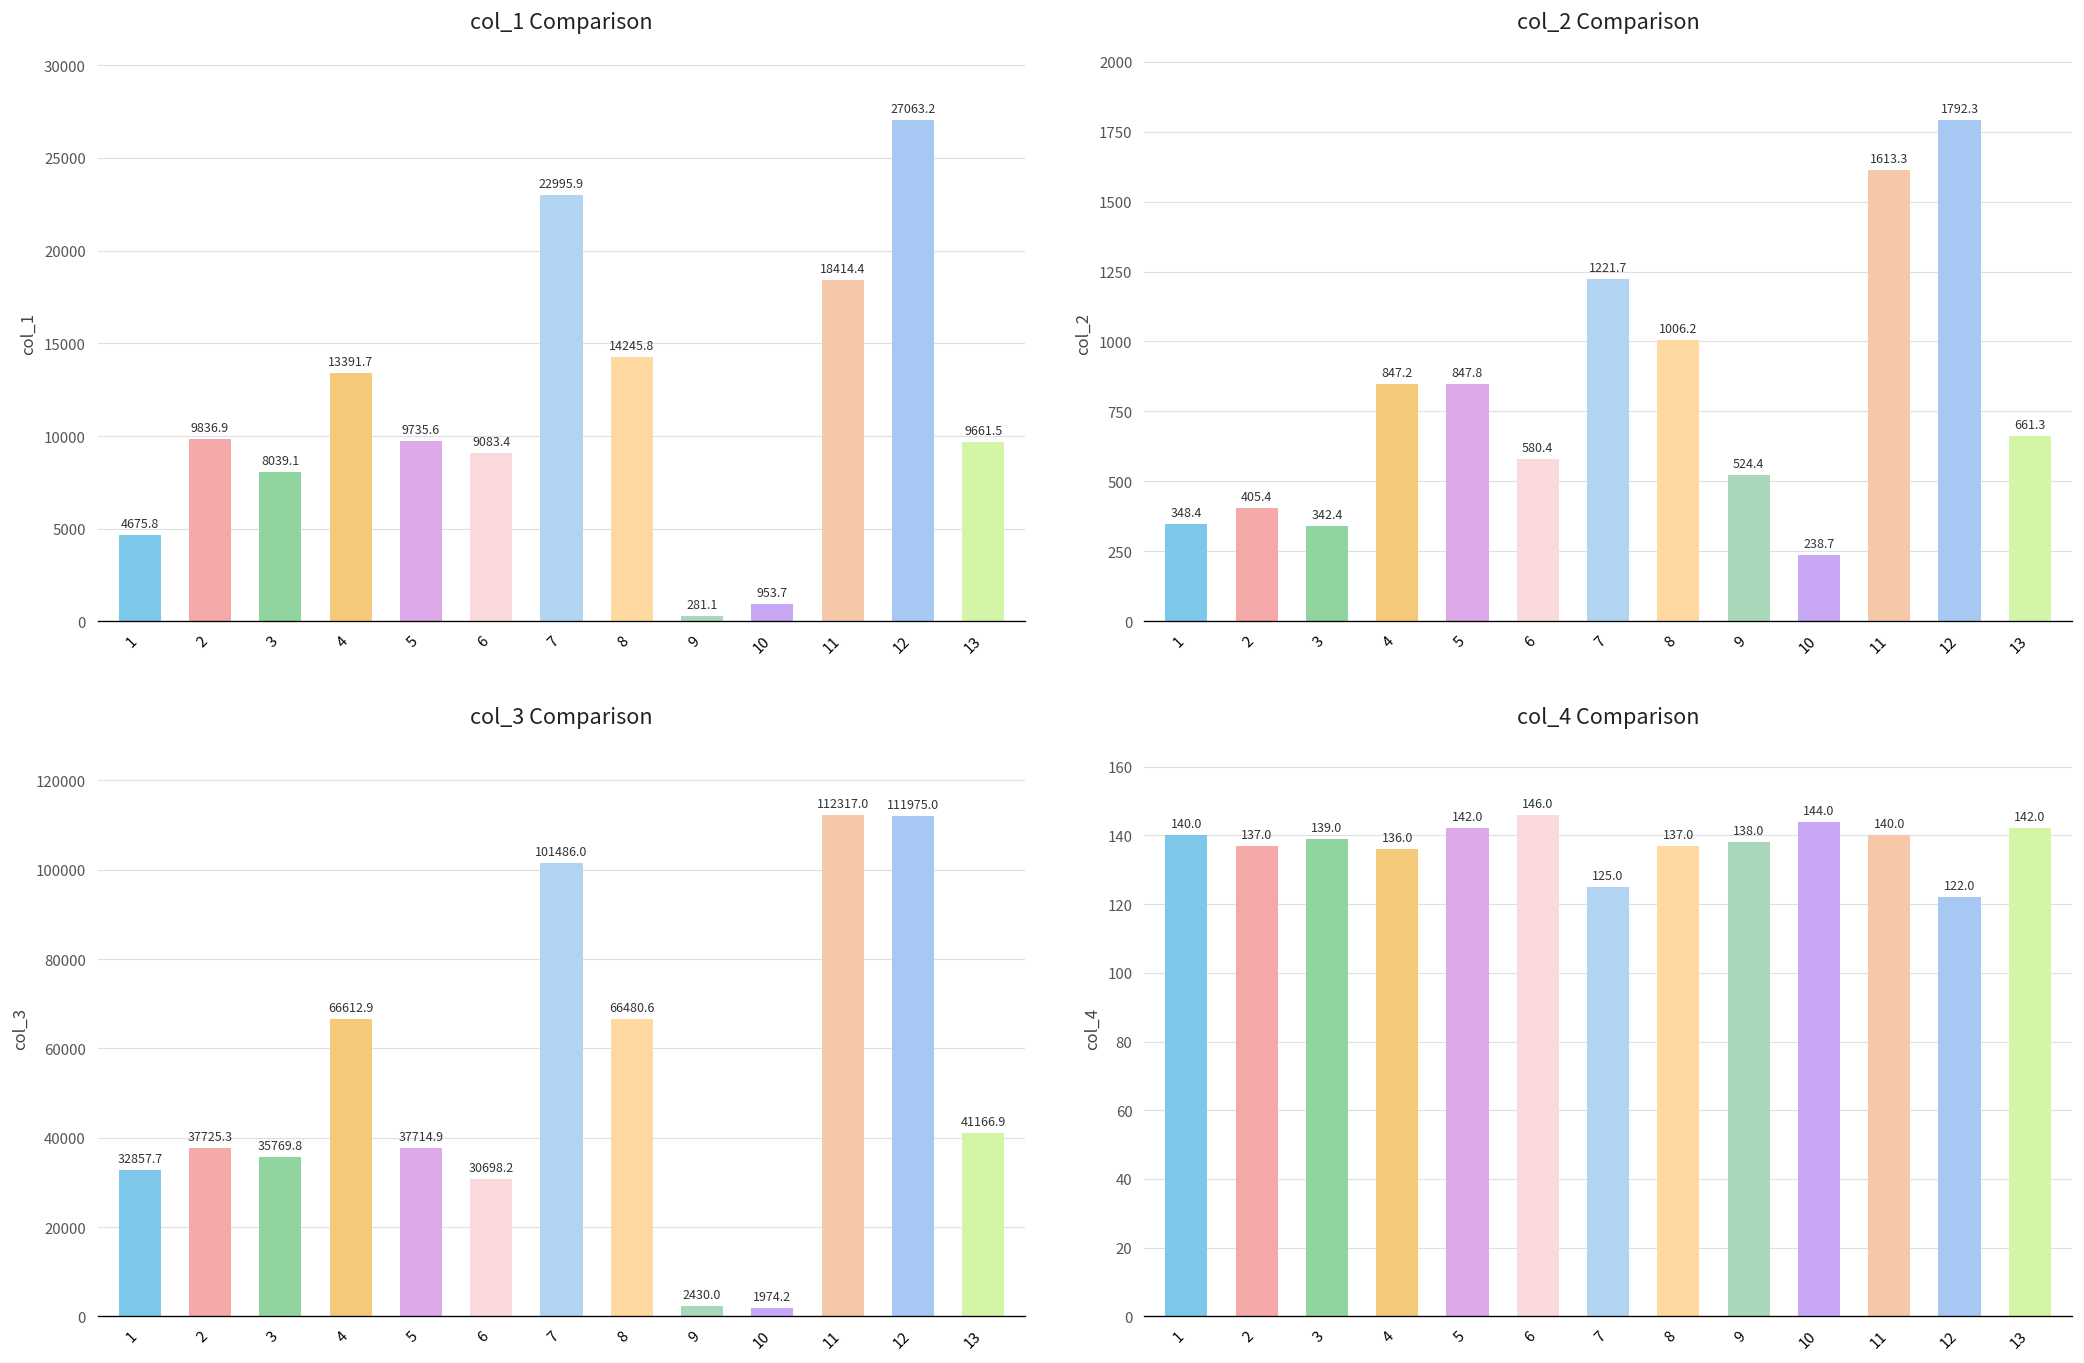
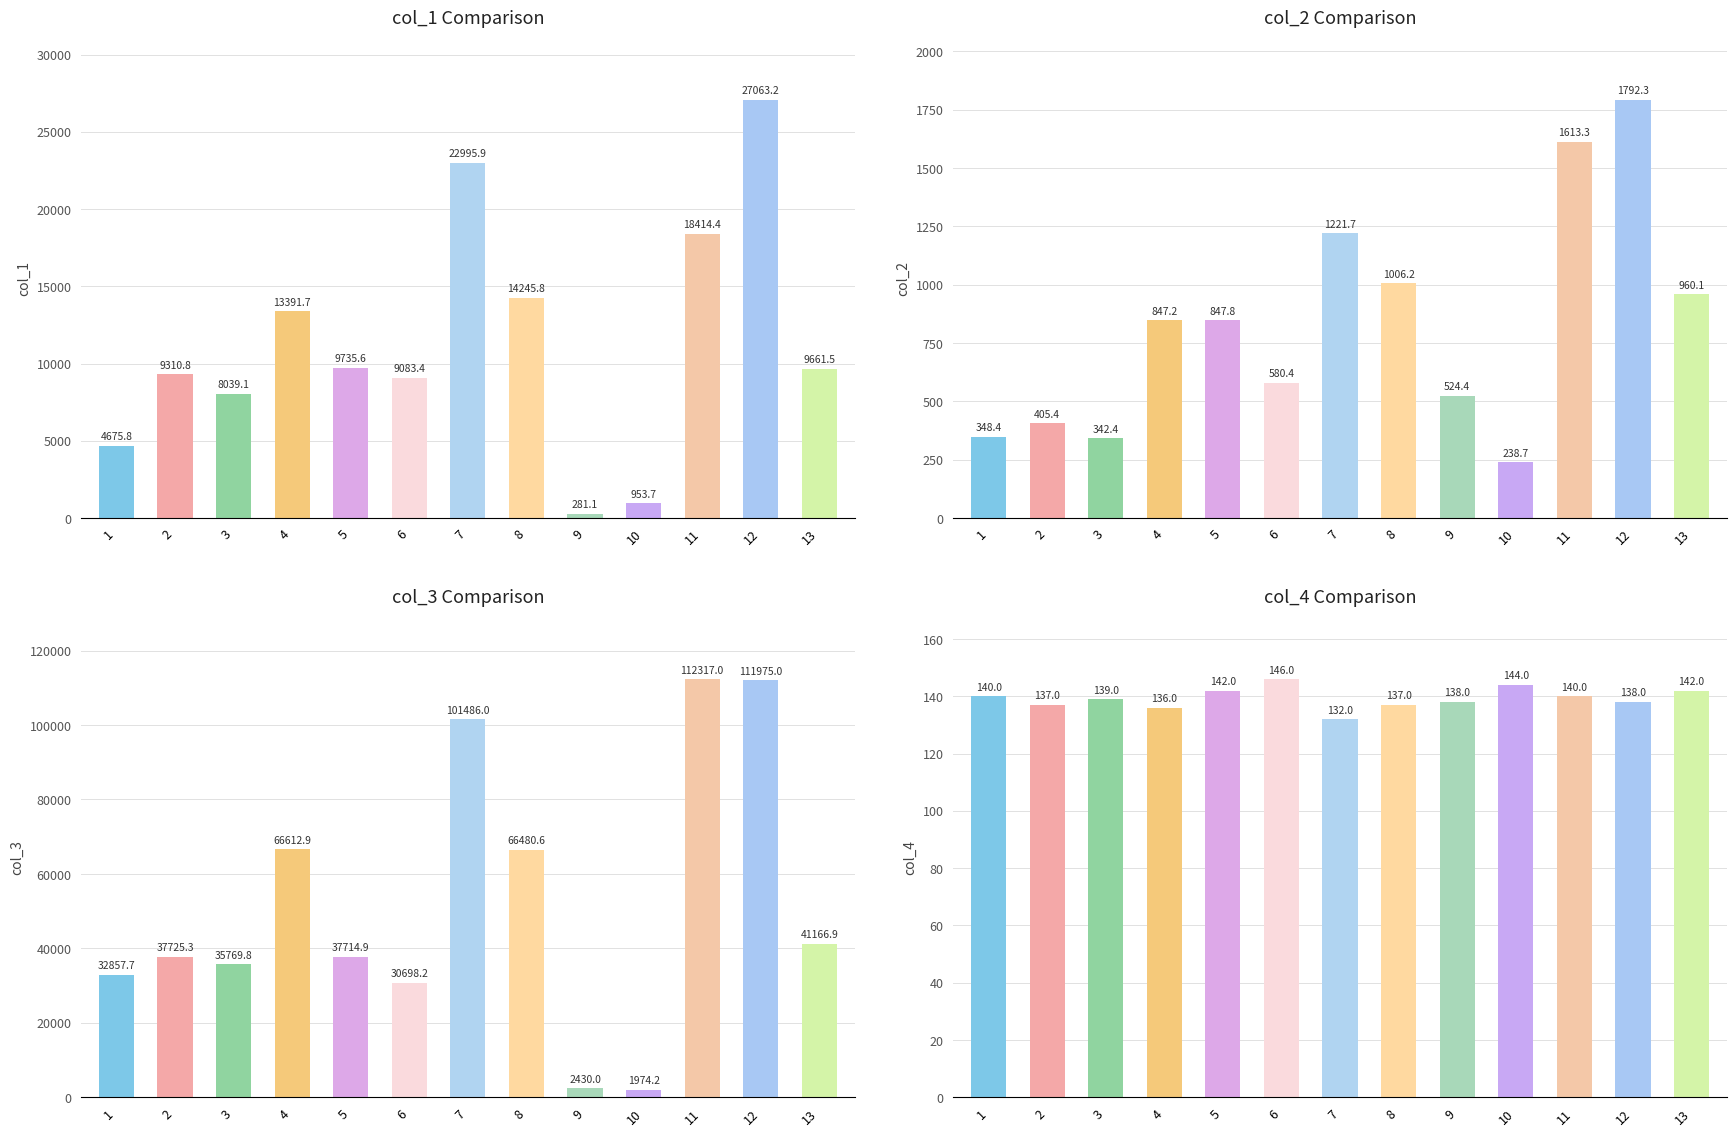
  {
    "col_1 Comparison": {
      "1": 4675.8,
-     "2": 9836.9,
+     "2": 9310.8,
      "3": 8039.1,
      "4": 13391.7,
      "5": 9735.6,
      "6": 9083.4,
      "7": 22995.9,
      "8": 14245.8,
      "9": 281.1,
      "10": 953.7,
      "11": 18414.4,
      "12": 27063.2,
      "13": 9661.5
    },
    "col_2 Comparison": {
      "1": 348.4,
      "2": 405.4,
      "3": 342.4,
      "4": 847.2,
      "5": 847.8,
      "6": 580.4,
      "7": 1221.7,
      "8": 1006.2,
      "9": 524.4,
      "10": 238.7,
      "11": 1613.3,
      "12": 1792.3,
-     "13": 661.3
+     "13": 960.1
    },
    "col_3 Comparison": {
      "1": 32857.7,
      "2": 37725.3,
      "3": 35769.8,
      "4": 66612.9,
      "5": 37714.9,
      "6": 30698.2,
      "7": 101486.0,
      "8": 66480.6,
      "9": 2430.0,
      "10": 1974.2,
      "11": 112317.0,
      "12": 111975.0,
      "13": 41166.9
    },
    "col_4 Comparison": {
      "1": 140.0,
      "2": 137.0,
      "3": 139.0,
      "4": 136.0,
      "5": 142.0,
      "6": 146.0,
-     "7": 125.0,
+     "7": 132.0,
      "8": 137.0,
      "9": 138.0,
      "10": 144.0,
      "11": 140.0,
-     "12": 122.0,
+     "12": 138.0,
      "13": 142.0
    }
  }
